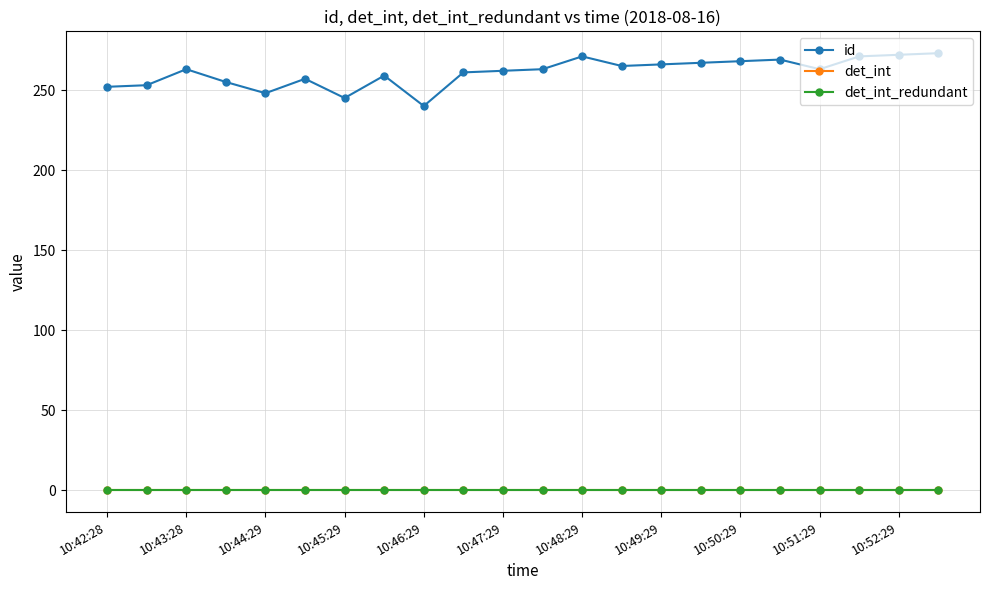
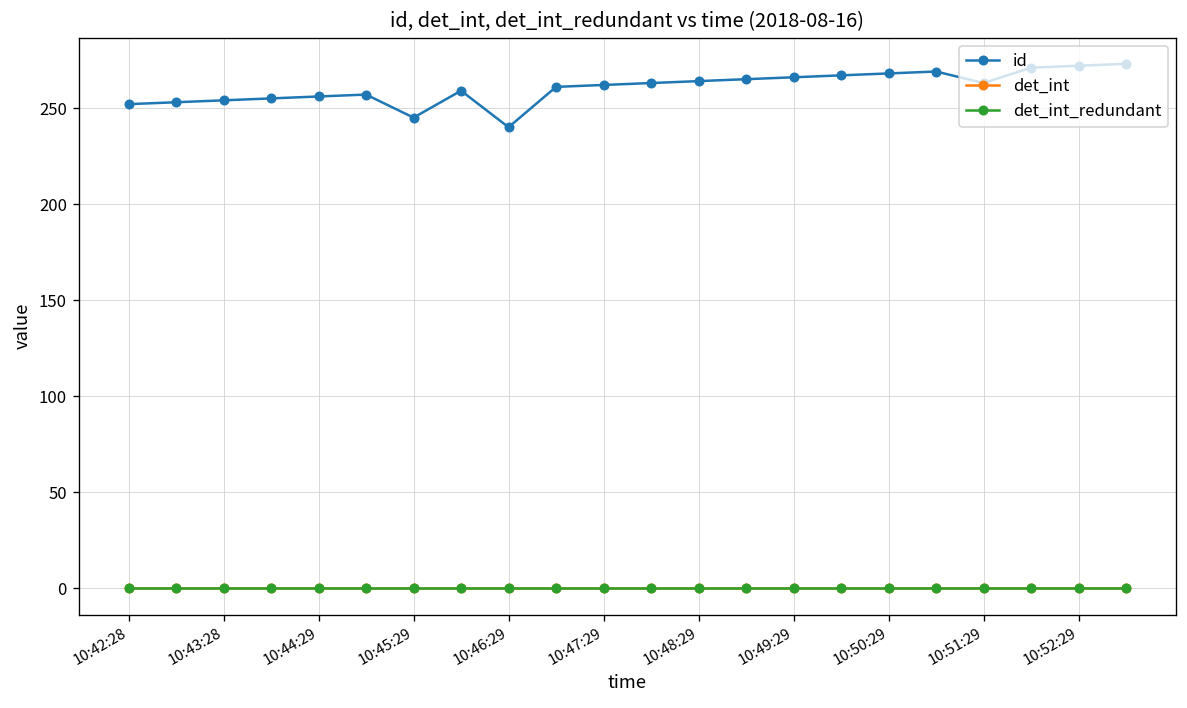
  {
    "id": {
      "10:42:28": 252,
-     "10:43:28": 263,
-     "10:44:29": 248,
+     "10:43:28": 254,
+     "10:44:29": 256,
      "10:45:29": 245,
      "10:46:29": 240,
      "10:47:29": 262,
-     "10:48:29": 271,
+     "10:48:29": 264,
      "10:49:29": 266,
      "10:50:29": 268
    },
    "det_int_redundant": {
      "10:42:28": 0,
      "10:43:28": 0,
      "10:44:29": 0,
      "10:45:29": 0,
      "10:46:29": 0,
      "10:47:29": 0,
      "10:48:29": 0,
      "10:49:29": 0,
      "10:50:29": 0,
      "10:51:29": 0,
      "10:52:29": 0
    }
  }
